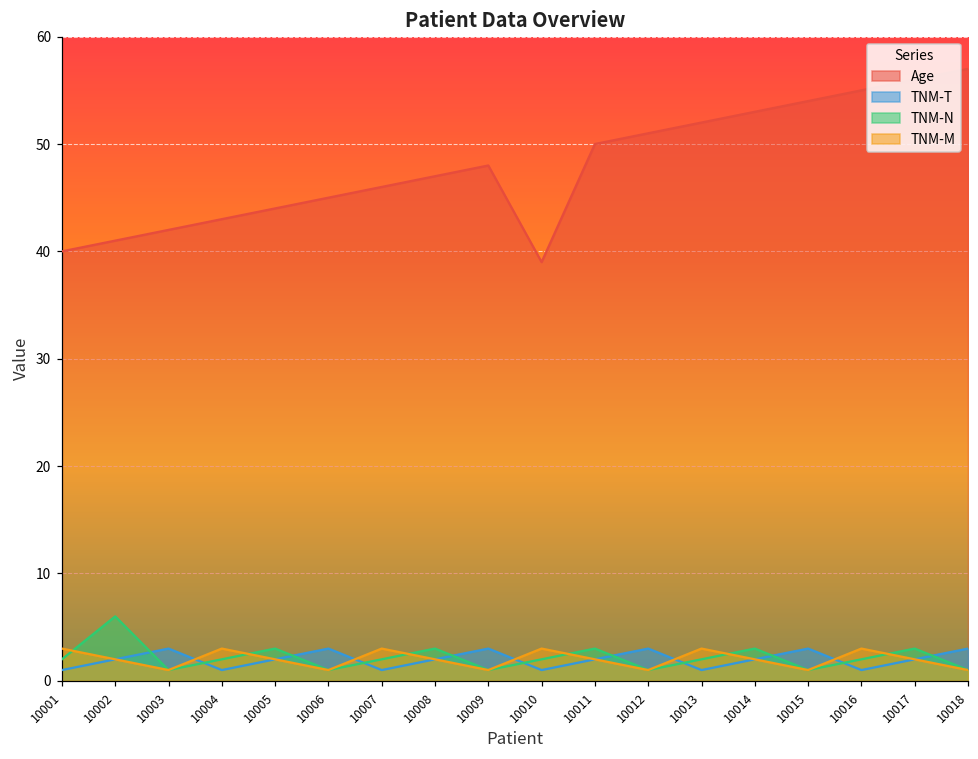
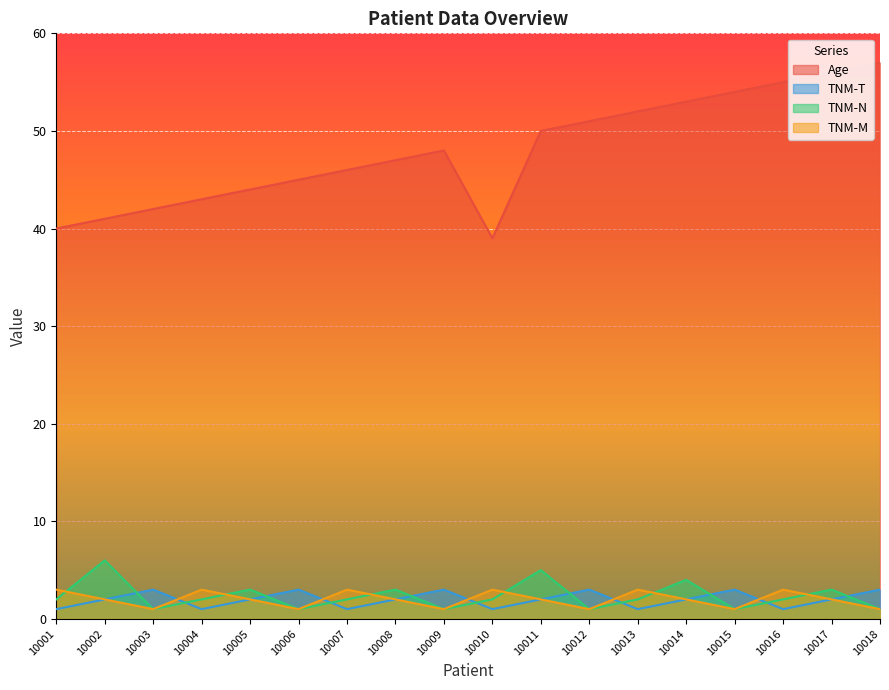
  {
    "Age": {
      "10001": 40,
      "10002": 41,
      "10003": 42,
      "10004": 43,
      "10005": 44,
      "10006": 45,
      "10007": 46,
      "10008": 47,
      "10009": 48,
      "10010": 39,
      "10011": 50,
      "10012": 51,
      "10013": 52,
      "10014": 53,
      "10015": 54,
      "10016": 55,
      "10018": 57
    },
    "TNM-T": {
      "10001": 1,
      "10003": 3,
      "10004": 1,
      "10006": 3,
      "10007": 1,
      "10009": 3,
      "10010": 1,
      "10012": 3,
      "10013": 1,
      "10015": 3,
      "10016": 1,
      "10018": 3
    },
    "TNM-N": {
      "10001": 2,
      "10002": 6,
      "10004": 2,
      "10005": 3,
      "10007": 2,
      "10008": 3,
      "10010": 2,
-     "10011": 3,
+     "10011": 5,
      "10013": 2,
-     "10014": 3,
+     "10014": 4,
      "10016": 2,
      "10017": 3
    },
    "TNM-M": {
      "10001": 3,
      "10004": 3,
      "10007": 3,
      "10010": 3,
      "10013": 3,
      "10016": 3
    }
  }
